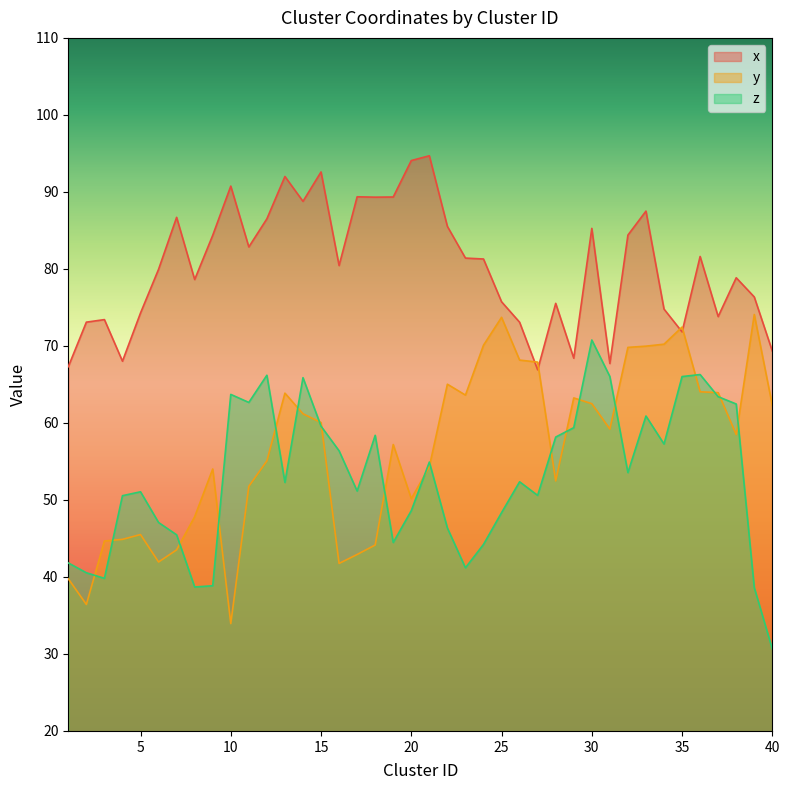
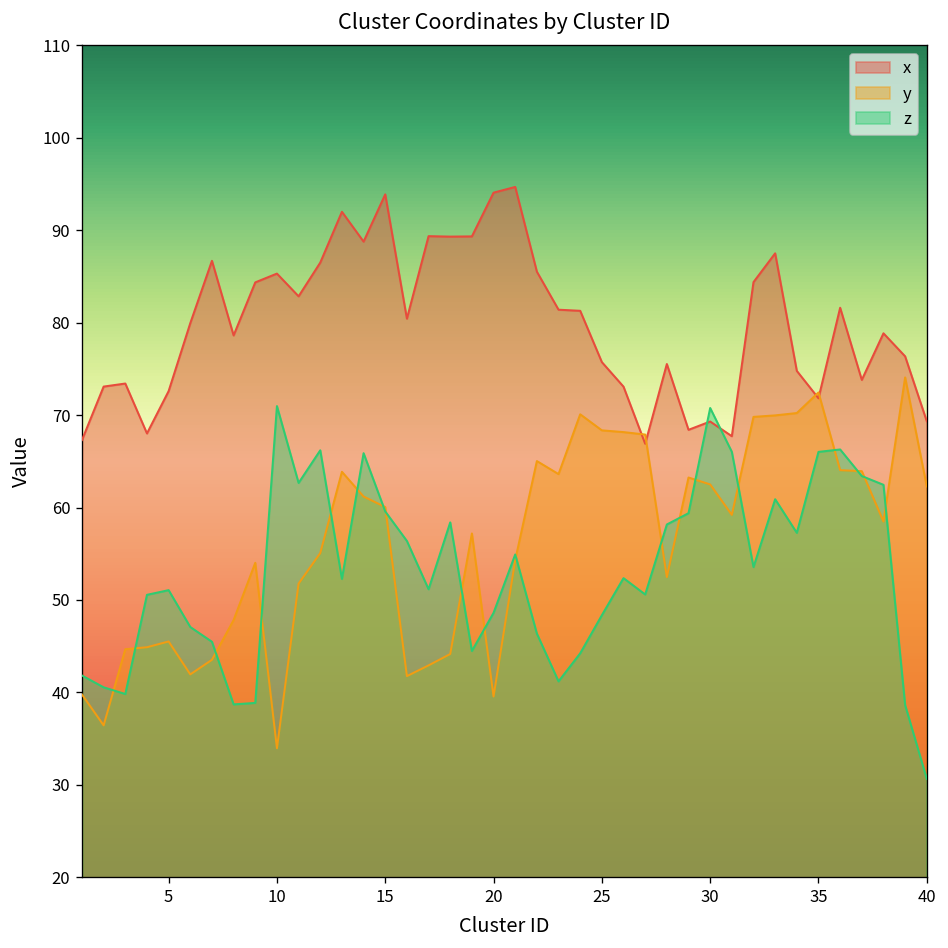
  {
    "x": {
-     "5": 74,
-     "10": 91,
-     "15": 93,
+     "5": 73,
+     "10": 85,
+     "15": 94,
      "20": 94,
      "25": 76,
-     "30": 85,
+     "30": 69,
      "35": 72,
      "40": 69
    },
    "y": {
      "5": 46,
      "10": 34,
      "15": 60,
-     "20": 50,
-     "25": 74,
+     "20": 40,
+     "25": 68,
      "30": 62,
      "35": 72,
      "40": 62
    },
    "z": {
      "5": 51,
-     "10": 64,
+     "10": 71,
      "15": 60,
      "20": 49,
      "25": 48,
      "30": 71,
      "35": 66,
      "40": 31
    }
  }
